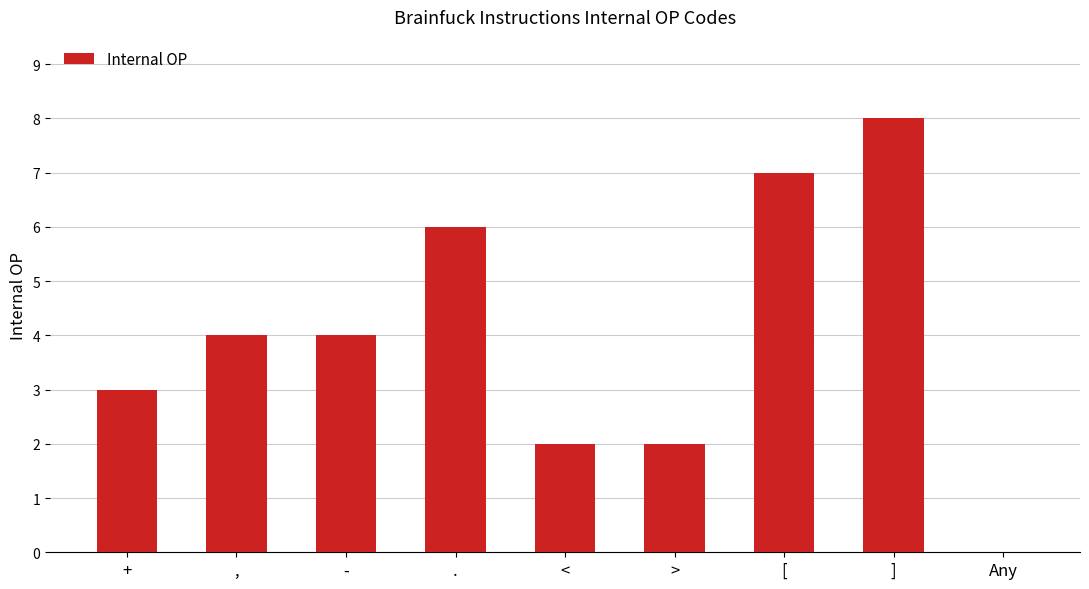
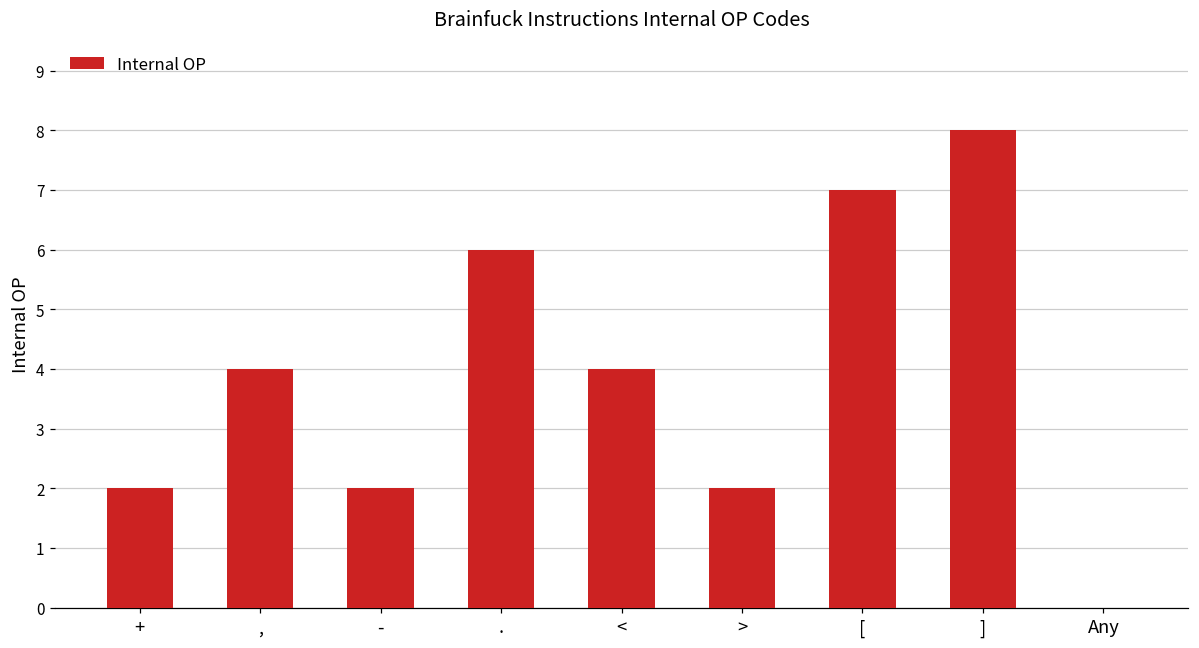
  {
-   "+": 3,
+   "+": 2,
    ",": 4,
-   "-": 4,
+   "-": 2,
    ".": 6,
-   "<": 2,
+   "<": 4,
    ">": 2,
    "[": 7,
    "]": 8,
    "Any": 0
  }
